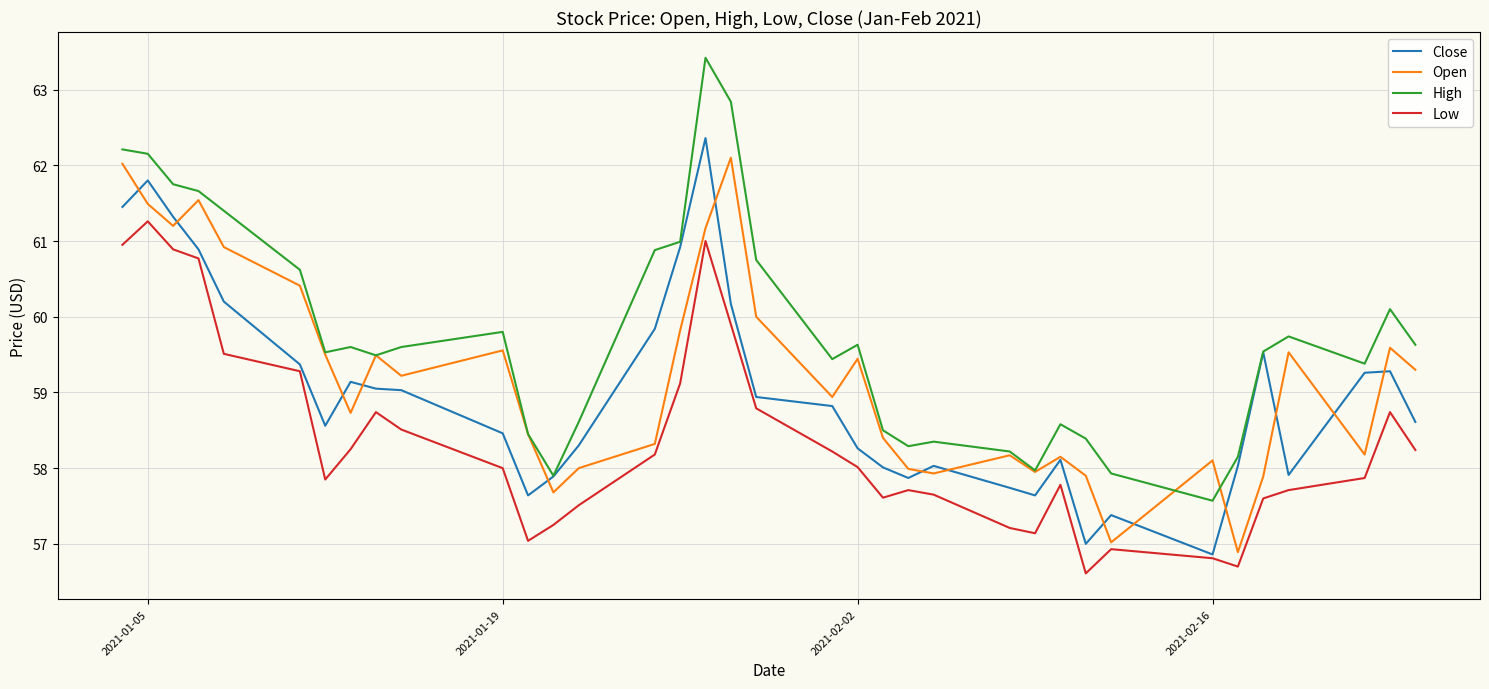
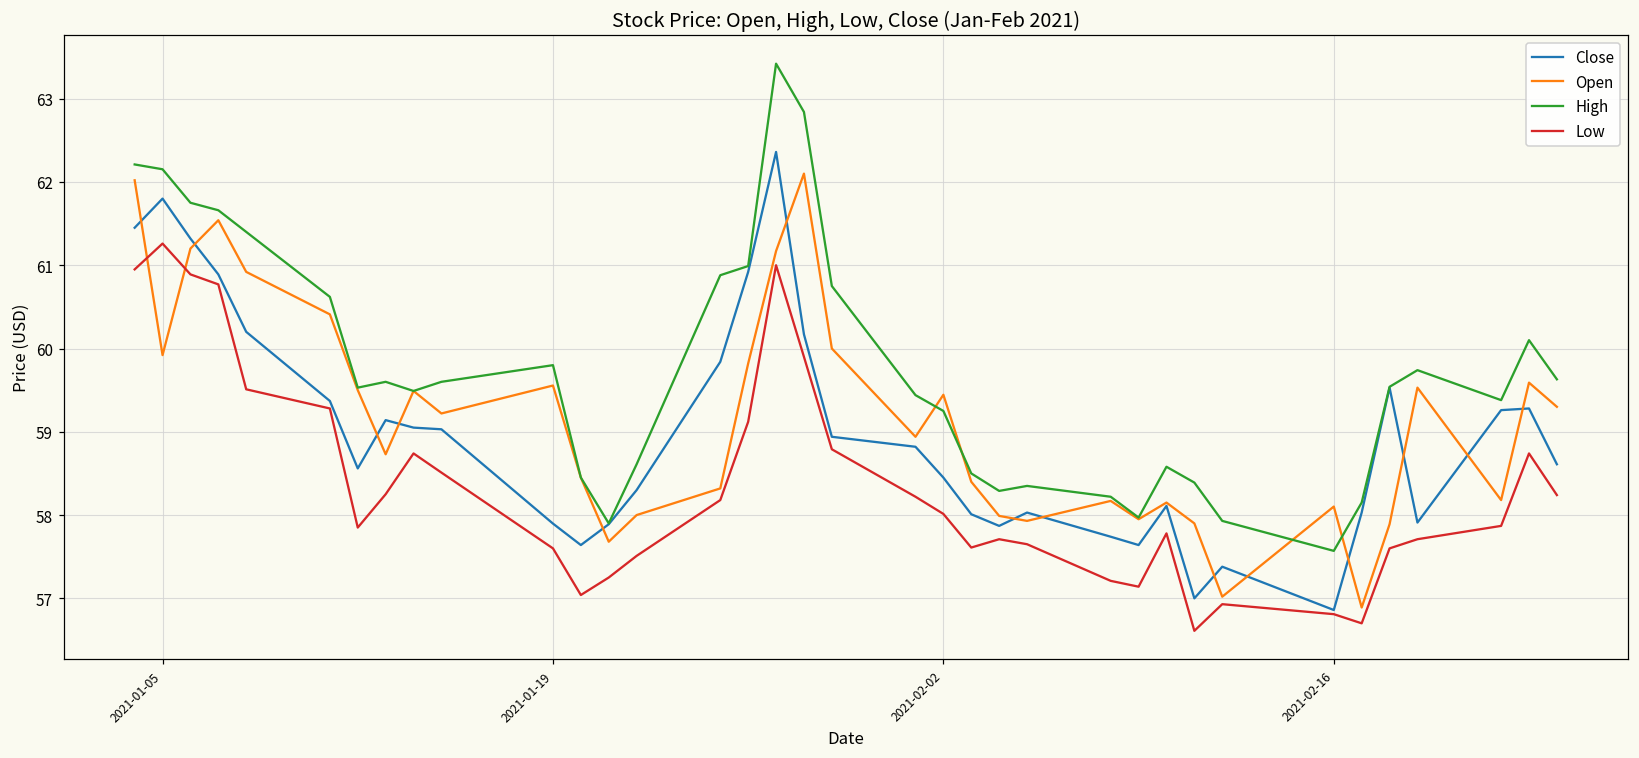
  {
    "Close": {
      "2021-01-05": 61.8,
-     "2021-01-19": 58.5,
-     "2021-02-02": 58.3,
+     "2021-01-19": 57.9,
+     "2021-02-02": 58.5,
      "2021-02-16": 56.9
    },
    "Open": {
-     "2021-01-05": 61.5,
+     "2021-01-05": 59.9,
      "2021-01-19": 59.6,
      "2021-02-02": 59.4,
      "2021-02-16": 58.1
    },
    "High": {
      "2021-01-05": 62.2,
      "2021-01-19": 59.8,
-     "2021-02-02": 59.6,
+     "2021-02-02": 59.3,
      "2021-02-16": 57.6
    },
    "Low": {
      "2021-01-05": 61.3,
-     "2021-01-19": 58.0,
+     "2021-01-19": 57.6,
      "2021-02-02": 58.0,
      "2021-02-16": 56.8
    }
  }
